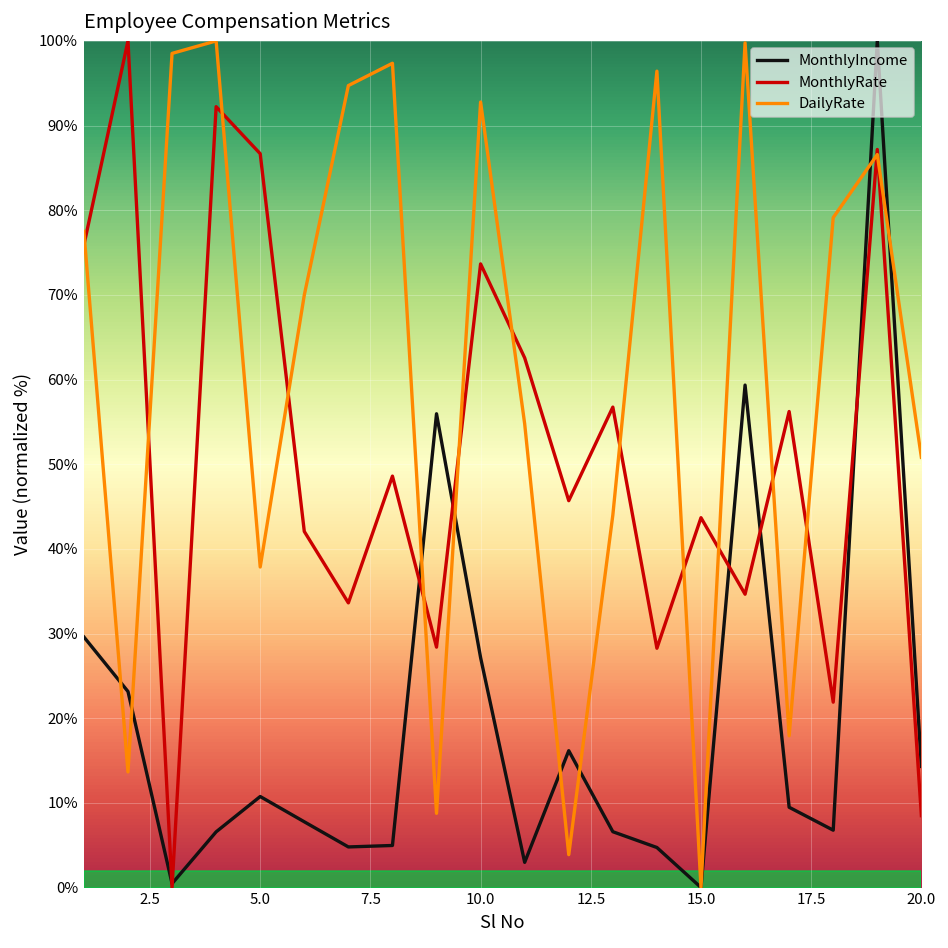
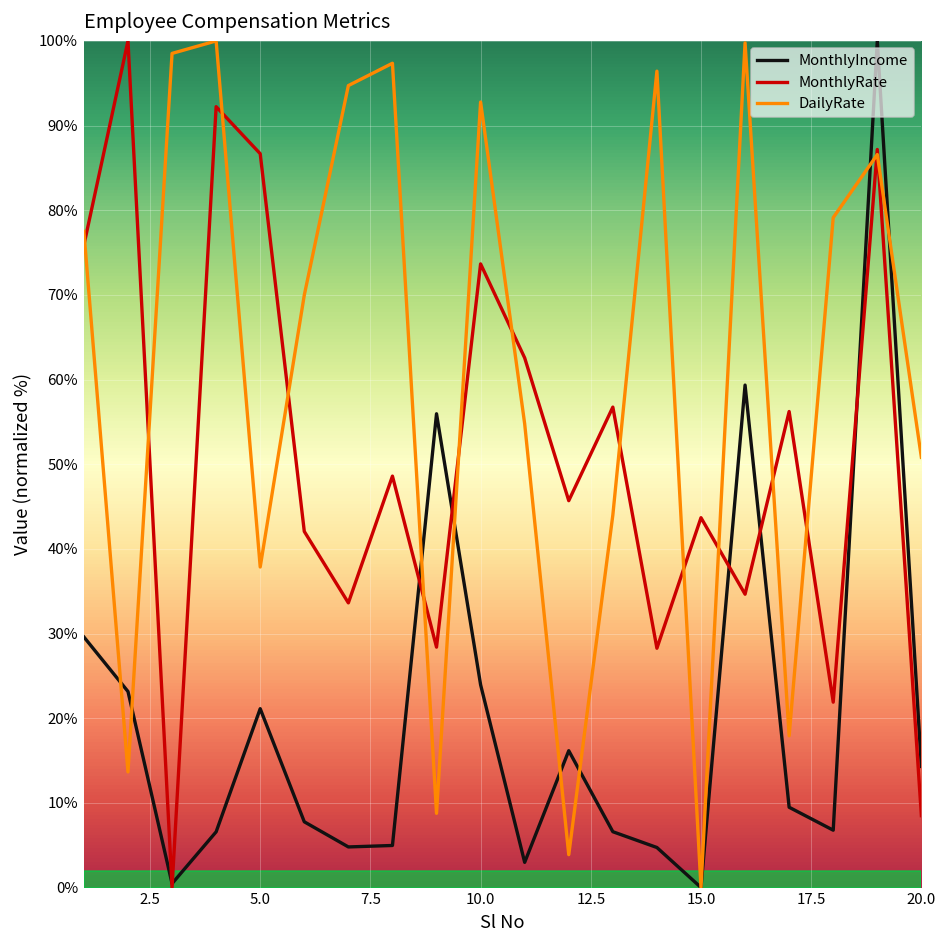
  {
    "MonthlyIncome": {
-     "5.0": "11%",
-     "10.0": "27%",
+     "5.0": "21%",
+     "10.0": "24%",
      "20.0": "14%"
    },
    "MonthlyRate": {
      "5.0": "87%",
      "10.0": "74%",
      "15.0": "44%",
      "20.0": "8%"
    },
    "DailyRate": {
      "5.0": "38%",
      "10.0": "93%",
      "20.0": "51%"
    }
  }
